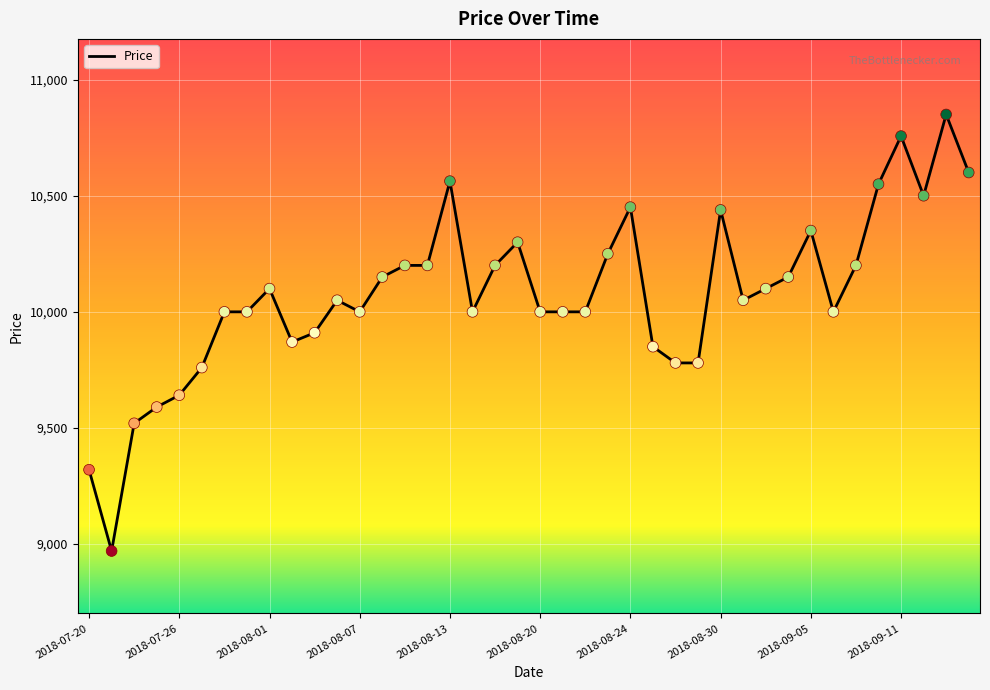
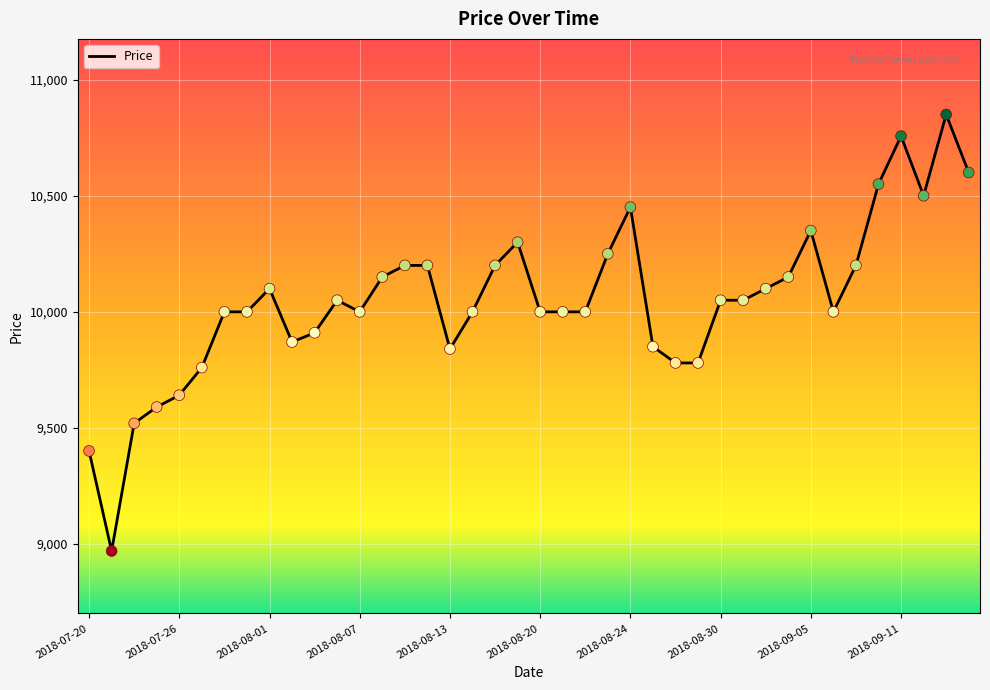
  {
-   "2018-07-20": "9,320",
+   "2018-07-20": "9,400",
    "2018-07-26": "9,640",
    "2018-08-01": "10,100",
    "2018-08-07": "10,000",
-   "2018-08-13": "10,560",
+   "2018-08-13": "9,840",
    "2018-08-20": "10,000",
    "2018-08-24": "10,450",
-   "2018-08-30": "10,440",
+   "2018-08-30": "10,050",
    "2018-09-05": "10,350",
    "2018-09-11": "10,760"
  }
